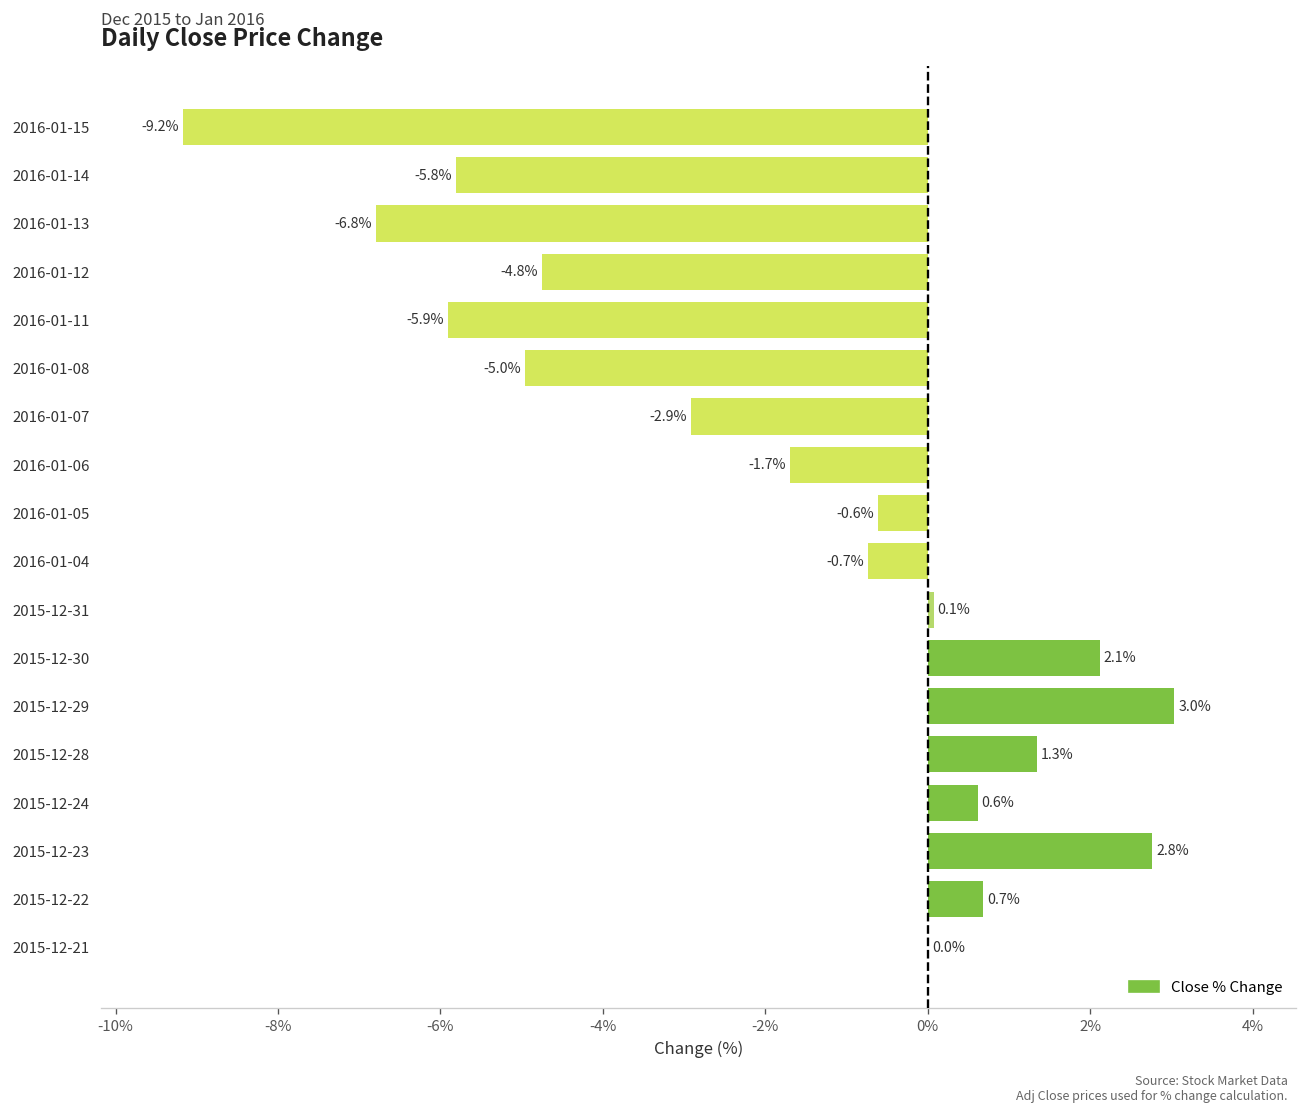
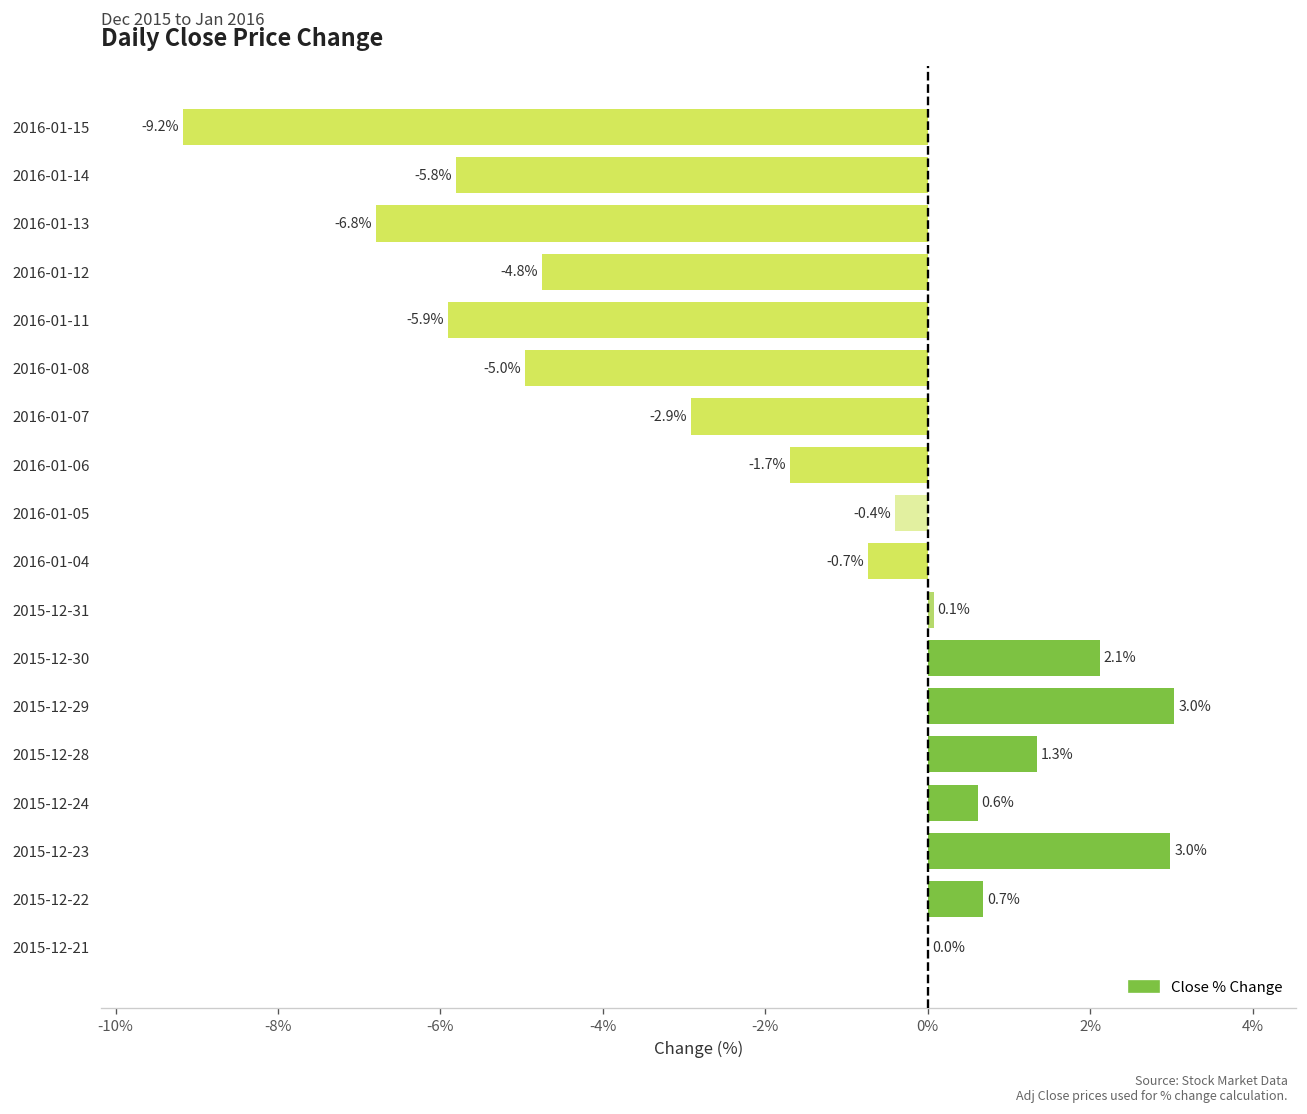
  {
    "2016-01-15": "-9.2%",
    "2016-01-14": "-5.8%",
    "2016-01-13": "-6.8%",
    "2016-01-12": "-4.8%",
    "2016-01-11": "-5.9%",
    "2016-01-08": "-5.0%",
    "2016-01-07": "-2.9%",
    "2016-01-06": "-1.7%",
-   "2016-01-05": "-0.6%",
+   "2016-01-05": "-0.4%",
    "2016-01-04": "-0.7%",
    "2015-12-31": "0.1%",
    "2015-12-30": "2.1%",
    "2015-12-29": "3.0%",
    "2015-12-28": "1.3%",
    "2015-12-24": "0.6%",
-   "2015-12-23": "2.8%",
+   "2015-12-23": "3.0%",
    "2015-12-22": "0.7%",
    "2015-12-21": "0.0%"
  }
